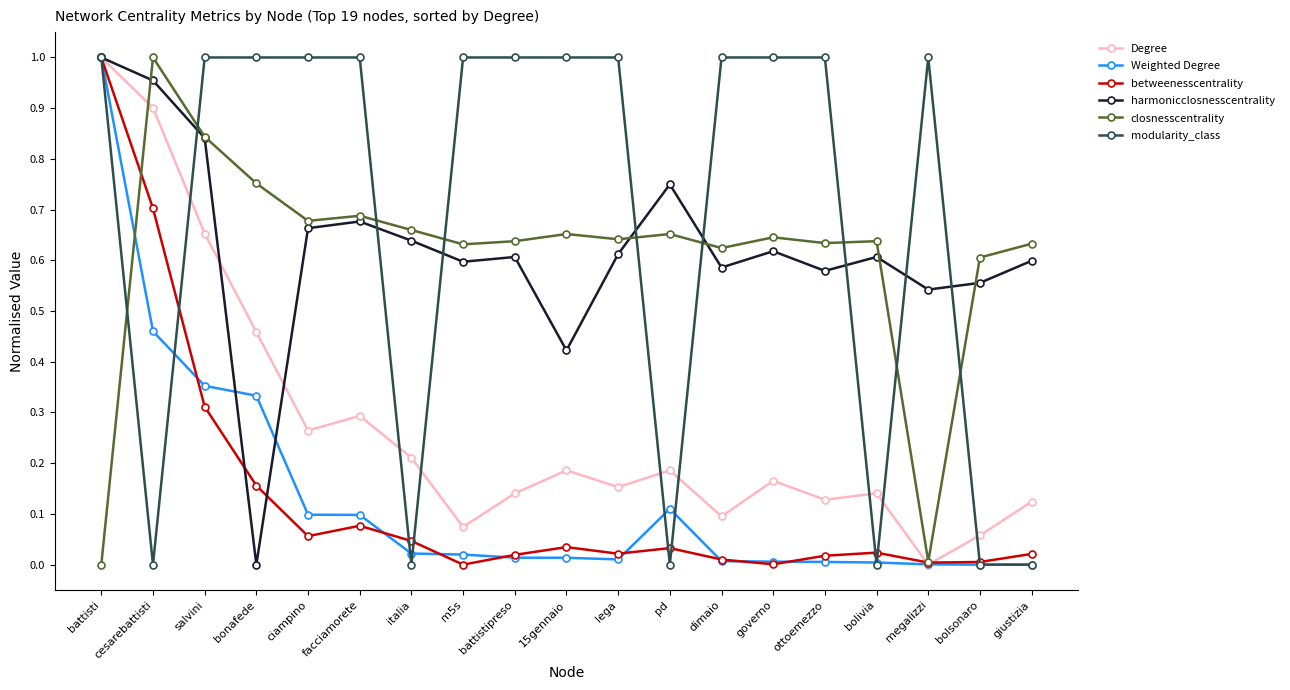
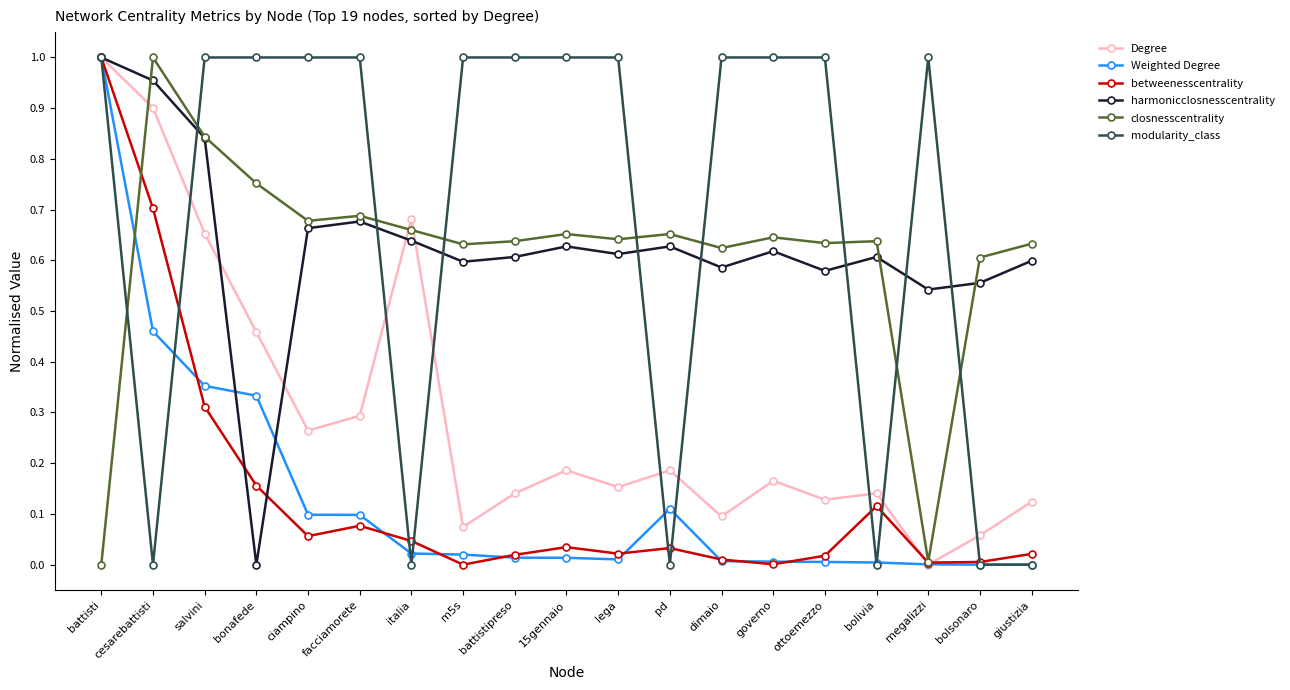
  {
    "Degree": {
      "cesarebattisti": 0.90,
      "salvini": 0.65,
      "bonafede": 0.46,
      "ciampino": 0.26,
      "facciamorete": 0.29,
-     "italia": 0.21,
+     "italia": 0.68,
      "m5s": 0.07,
      "battistipreso": 0.14,
      "15gennaio": 0.19,
      "lega": 0.15,
      "pd": 0.19,
      "dimaio": 0.10,
      "governo": 0.17,
      "ottoemezzo": 0.13,
      "bolivia": 0.14,
      "bolsonaro": 0.06,
      "giustizia": 0.12
    },
    "Weighted Degree": {
      "cesarebattisti": 0.46,
      "salvini": 0.35,
      "bonafede": 0.33,
      "ciampino": 0.10,
      "facciamorete": 0.10,
      "italia": 0.02,
      "m5s": 0.02,
      "battistipreso": 0.01,
      "15gennaio": 0.01,
      "lega": 0.01,
      "pd": 0.11,
      "governo": 0.01,
      "ottoemezzo": 0.01
    },
    "betweenesscentrality": {
      "cesarebattisti": 0.70,
      "salvini": 0.31,
      "bonafede": 0.16,
      "ciampino": 0.06,
      "facciamorete": 0.08,
      "italia": 0.05,
      "m5s": 0.00,
      "battistipreso": 0.02,
      "15gennaio": 0.03,
      "lega": 0.02,
      "pd": 0.03,
      "governo": 0.00,
      "ottoemezzo": 0.02,
-     "bolivia": 0.02,
+     "bolivia": 0.12,
      "bolsonaro": 0.01,
      "giustizia": 0.02
    },
    "harmonicclosnesscentrality": {
      "cesarebattisti": 0.95,
      "bonafede": 0.00,
      "ciampino": 0.66,
      "facciamorete": 0.68,
      "italia": 0.64,
      "m5s": 0.60,
      "battistipreso": 0.61,
-     "15gennaio": 0.42,
+     "15gennaio": 0.63,
      "lega": 0.61,
-     "pd": 0.75,
+     "pd": 0.63,
      "dimaio": 0.59,
      "governo": 0.62,
      "ottoemezzo": 0.58,
      "bolivia": 0.61,
      "megalizzi": 0.54,
      "bolsonaro": 0.56,
      "giustizia": 0.60
    }
  }
